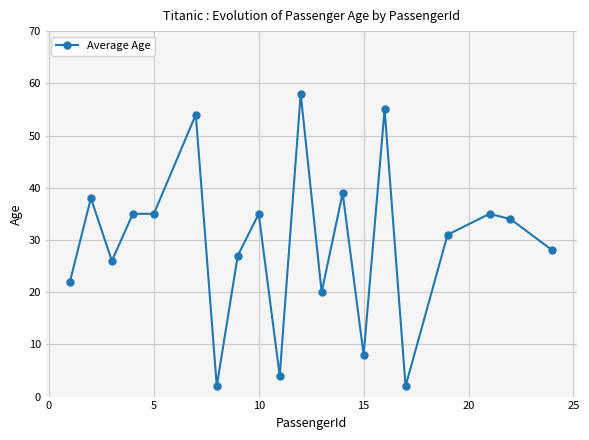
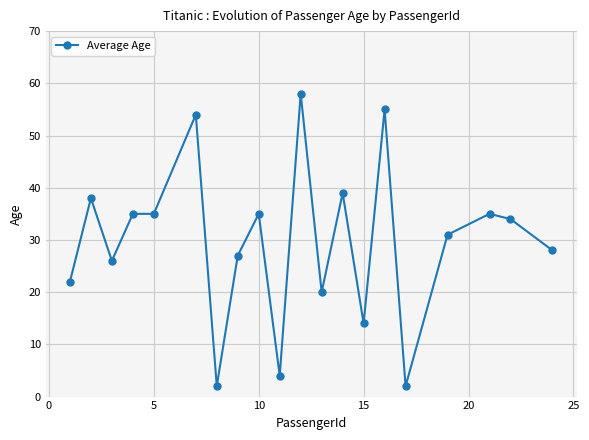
  {
    "5": 35,
    "10": 35,
-   "15": 8
+   "15": 14
  }
